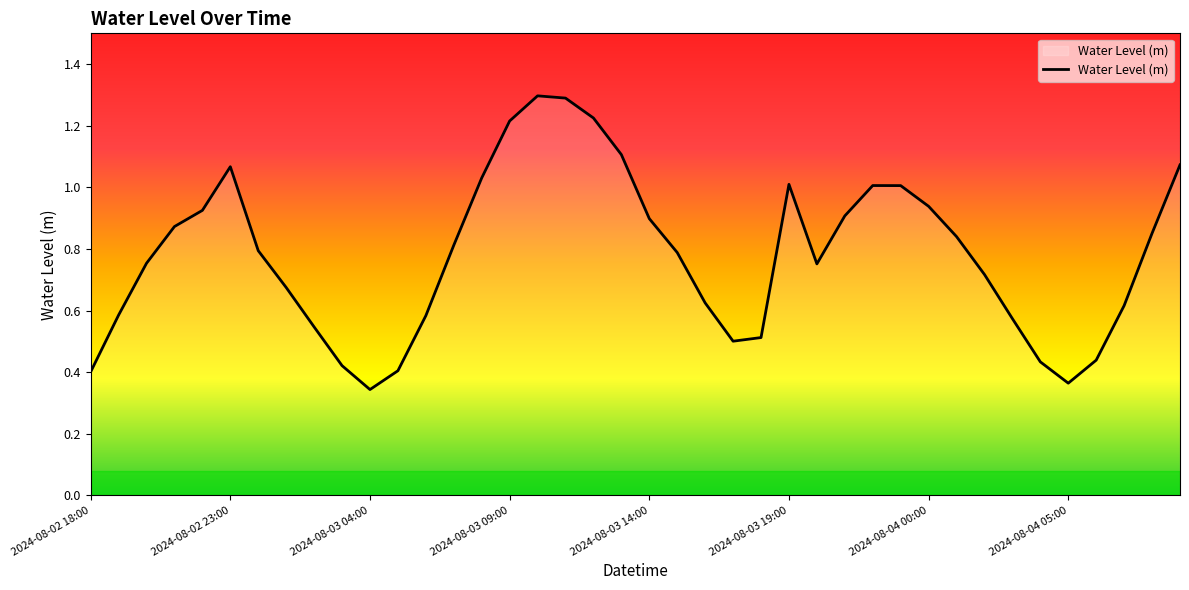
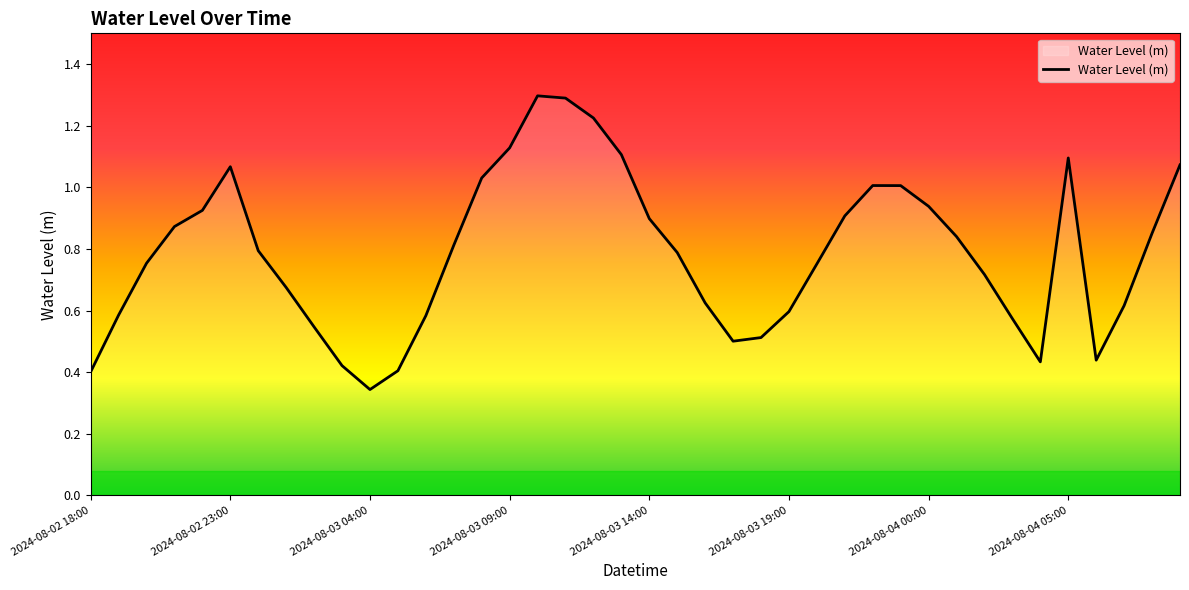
  {
    "2024-08-02 18:00": 0.40,
    "2024-08-02 23:00": 1.07,
    "2024-08-03 04:00": 0.34,
-   "2024-08-03 09:00": 1.22,
+   "2024-08-03 09:00": 1.13,
    "2024-08-03 14:00": 0.90,
-   "2024-08-03 19:00": 1.01,
+   "2024-08-03 19:00": 0.60,
    "2024-08-04 00:00": 0.94,
-   "2024-08-04 05:00": 0.36
+   "2024-08-04 05:00": 1.10
  }
